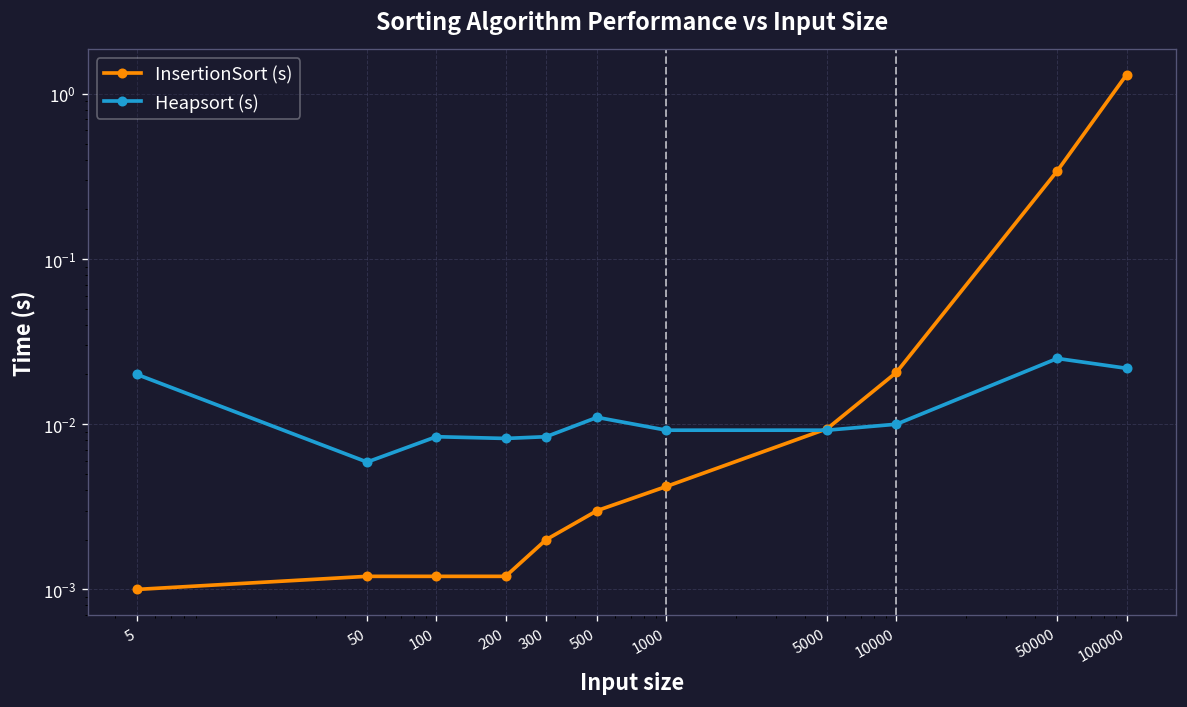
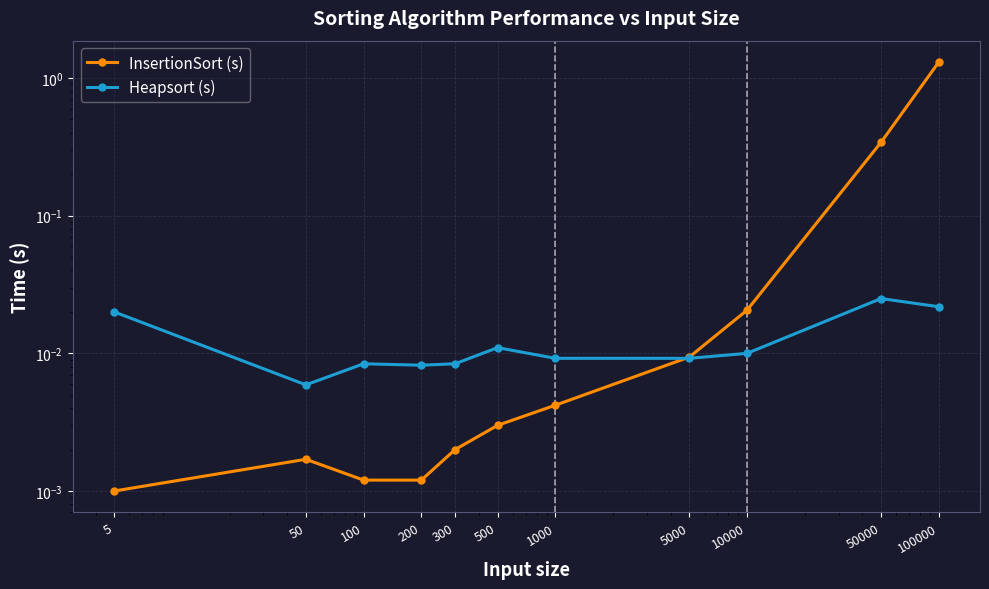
  {
    "InsertionSort (s)": {
      "5": 0.0010,
-     "50": 0.0012,
+     "50": 0.0017,
      "100": 0.0012,
      "200": 0.0012,
      "300": 0.0020,
      "500": 0.0030,
      "1000": 0.0042,
      "10000": 0.021,
      "50000": 0.34,
      "100000": 1.3
    },
    "Heapsort (s)": {
      "5": 0.020,
      "50": 0.0059,
      "100": 0.008,
      "200": 0.008,
      "300": 0.008,
      "500": 0.011,
      "1000": 0.009,
      "10000": 0.010,
      "50000": 0.025,
      "100000": 0.022
    }
  }
